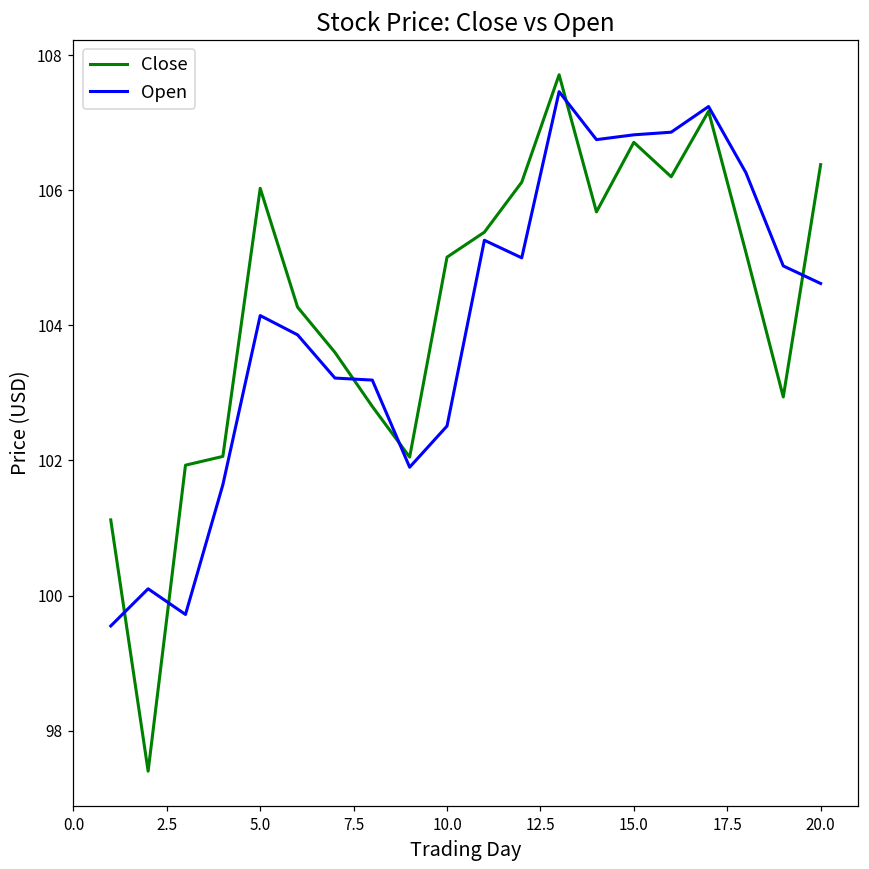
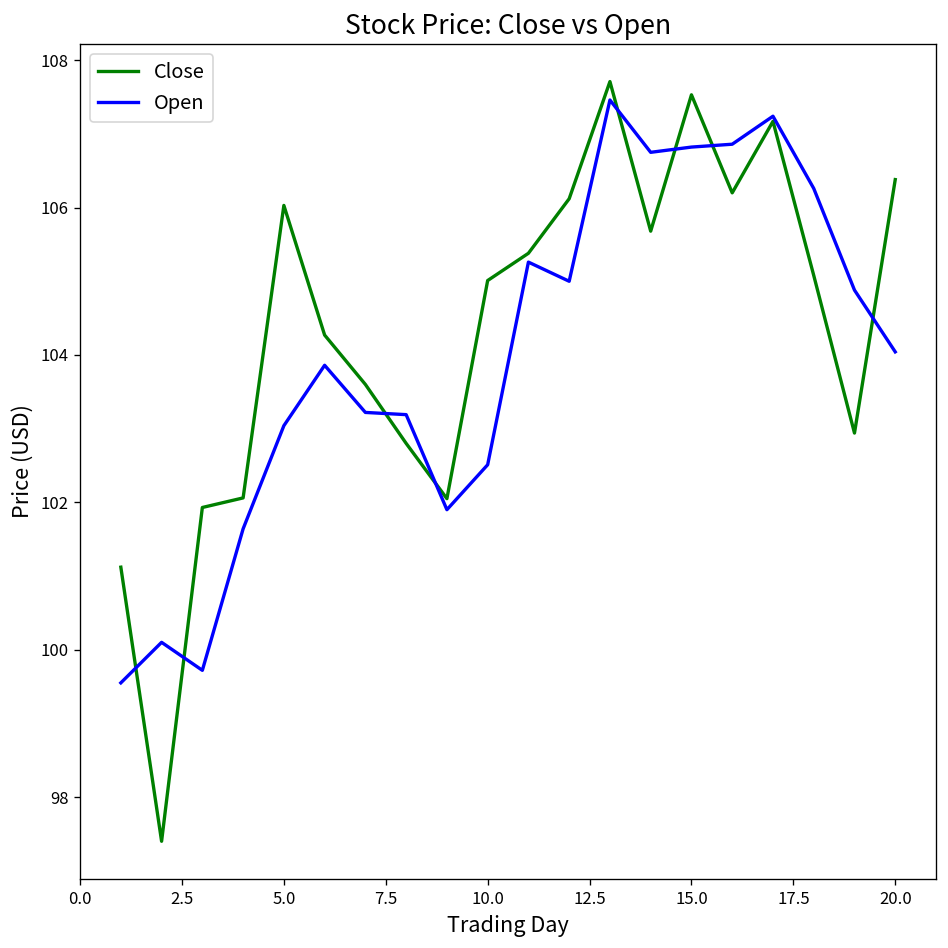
  {
    "Close": {
      "5.0": 106.0,
      "10.0": 105.0,
-     "15.0": 106.7,
+     "15.0": 107.5,
      "20.0": 106.4
    },
    "Open": {
-     "5.0": 104.1,
+     "5.0": 103.0,
      "10.0": 102.5,
      "15.0": 106.8,
-     "20.0": 104.6
+     "20.0": 104.0
    }
  }
